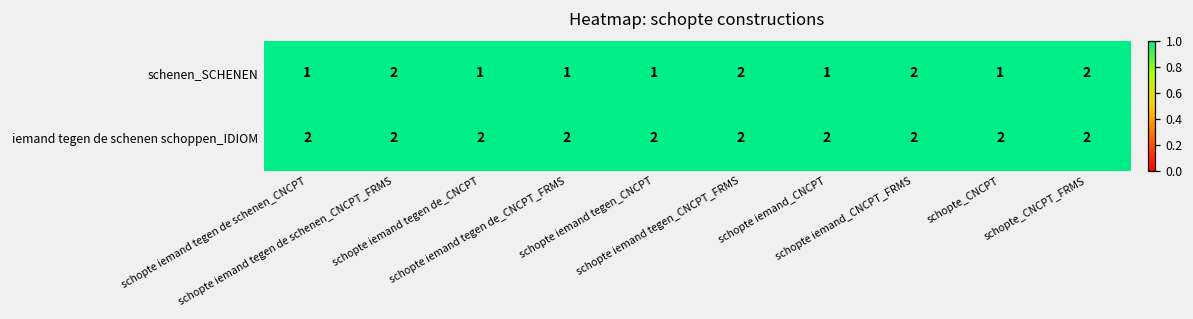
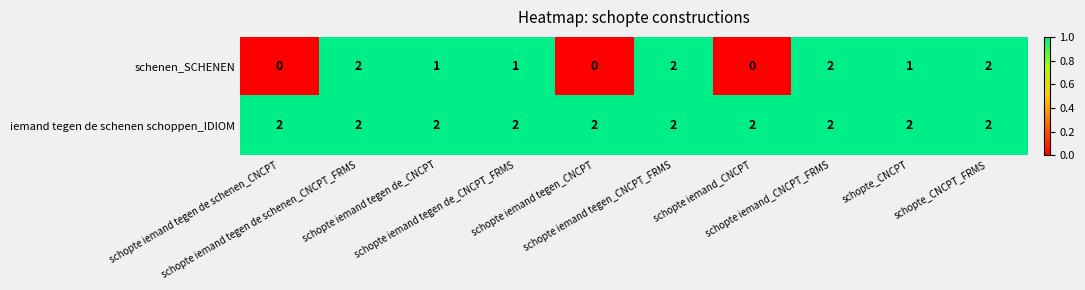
  {
    "schenen_SCHENEN": {
-     "schopte iemand tegen de schenen_CNCPT": 1,
+     "schopte iemand tegen de schenen_CNCPT": 0,
      "schopte iemand tegen de schenen_CNCPT_FRMS": 2,
      "schopte iemand tegen de_CNCPT": 1,
      "schopte iemand tegen de_CNCPT_FRMS": 1,
-     "schopte iemand tegen_CNCPT": 1,
+     "schopte iemand tegen_CNCPT": 0,
      "schopte iemand tegen_CNCPT_FRMS": 2,
-     "schopte iemand_CNCPT": 1,
+     "schopte iemand_CNCPT": 0,
      "schopte iemand_CNCPT_FRMS": 2,
      "schopte_CNCPT": 1,
      "schopte_CNCPT_FRMS": 2
    },
    "iemand tegen de schenen schoppen_IDIOM": {
      "schopte iemand tegen de schenen_CNCPT": 2,
      "schopte iemand tegen de schenen_CNCPT_FRMS": 2,
      "schopte iemand tegen de_CNCPT": 2,
      "schopte iemand tegen de_CNCPT_FRMS": 2,
      "schopte iemand tegen_CNCPT": 2,
      "schopte iemand tegen_CNCPT_FRMS": 2,
      "schopte iemand_CNCPT": 2,
      "schopte iemand_CNCPT_FRMS": 2,
      "schopte_CNCPT": 2,
      "schopte_CNCPT_FRMS": 2
    }
  }
